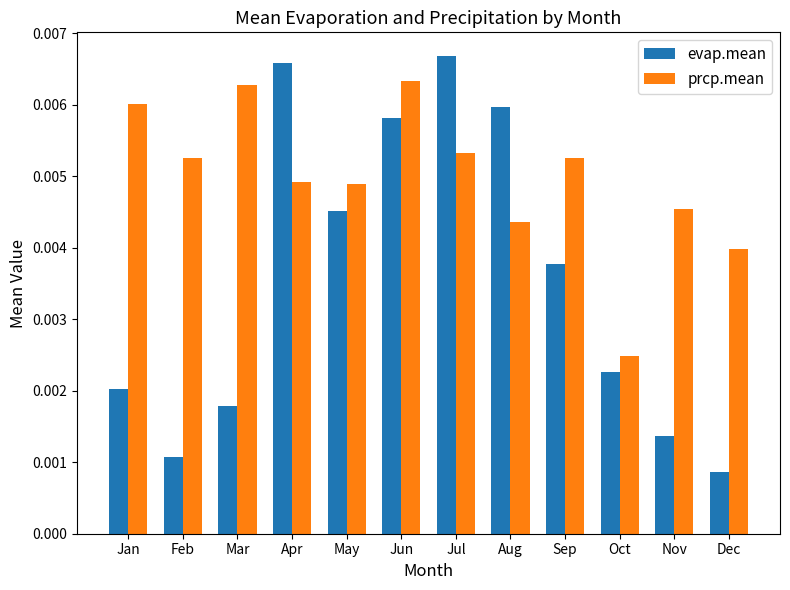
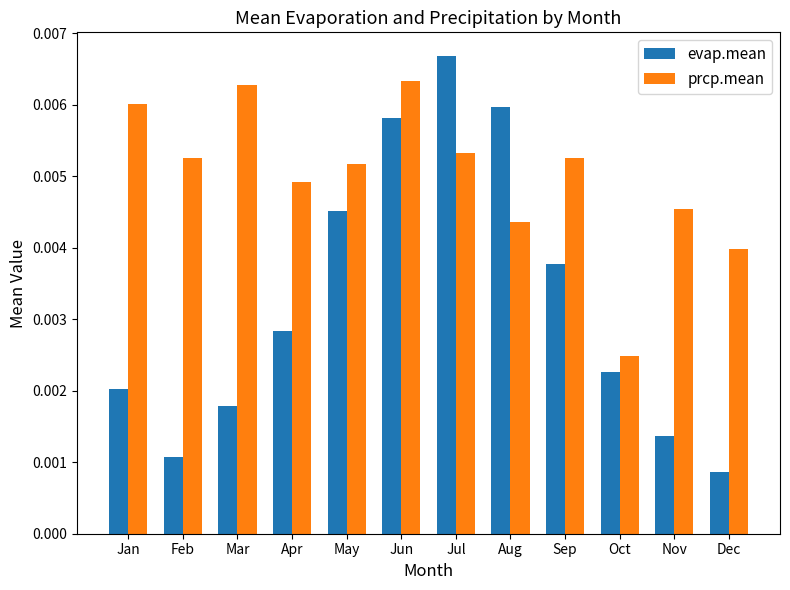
  {
    "evap.mean": {
      "Jan": 0.0020,
      "Feb": 0.0011,
      "Mar": 0.0018,
-     "Apr": 0.0066,
+     "Apr": 0.0028,
      "May": 0.0045,
      "Jun": 0.0058,
      "Jul": 0.0067,
      "Aug": 0.0060,
      "Sep": 0.0038,
      "Oct": 0.0023,
      "Nov": 0.0014,
      "Dec": 0.0009
    },
    "prcp.mean": {
      "Jan": 0.0060,
      "Feb": 0.0053,
      "Mar": 0.0063,
      "Apr": 0.0049,
-     "May": 0.0049,
+     "May": 0.0052,
      "Jun": 0.0063,
      "Jul": 0.0053,
      "Aug": 0.0044,
      "Sep": 0.0053,
      "Oct": 0.0025,
      "Nov": 0.0045,
      "Dec": 0.0040
    }
  }
